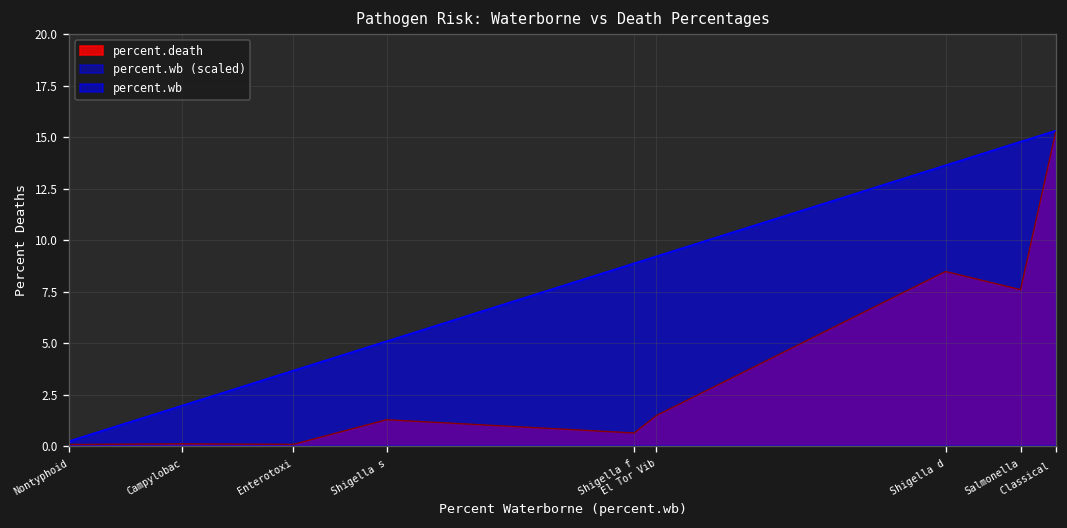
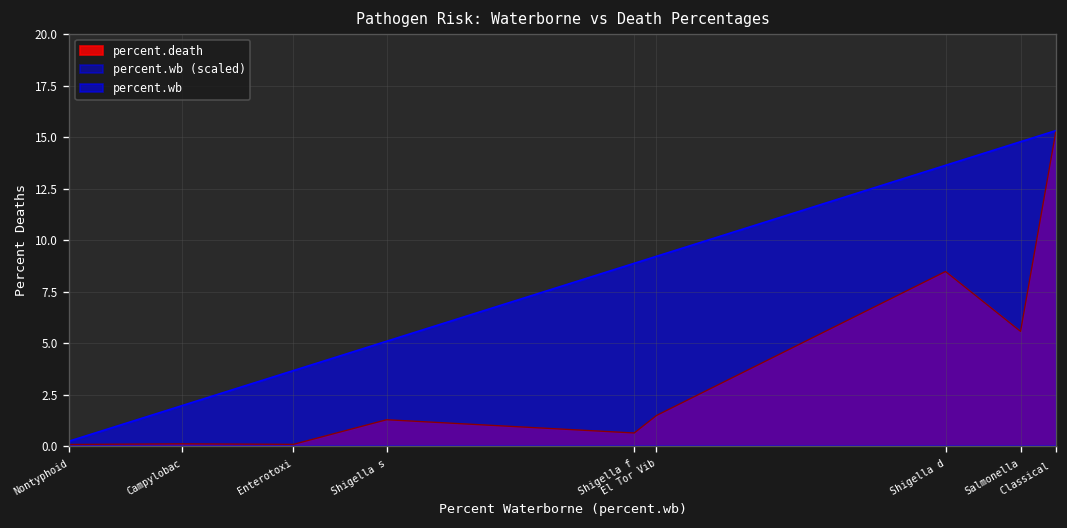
  {
    "percent.death": {
      "Shigella s": 1.3,
      "Shigella f": 0.6,
      "El Tor Vib": 1.5,
      "Shigella d": 8.5,
-     "Salmonella": 7.6
+     "Salmonella": 5.6
    }
  }
